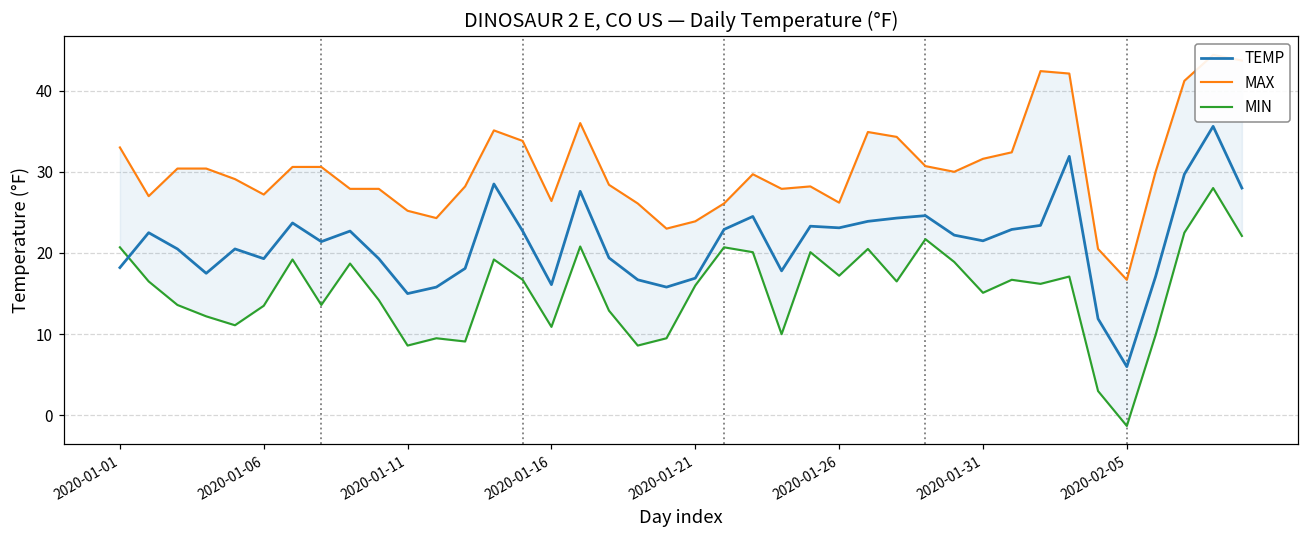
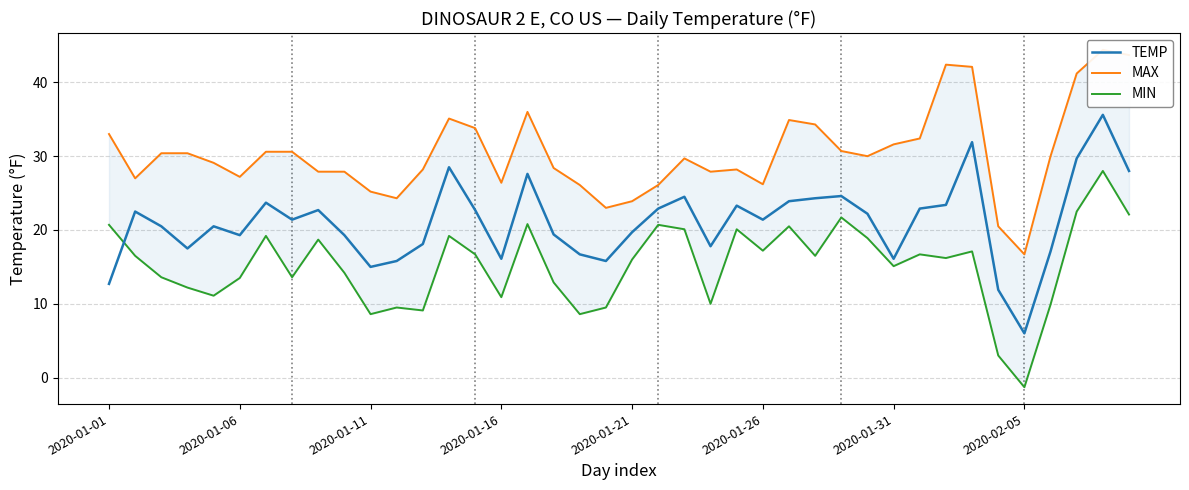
  {
    "TEMP": {
-     "2020-01-01": 18,
+     "2020-01-01": 13,
      "2020-01-06": 19,
      "2020-01-11": 15,
      "2020-01-16": 16,
-     "2020-01-21": 17,
-     "2020-01-26": 23,
-     "2020-01-31": 22,
+     "2020-01-21": 20,
+     "2020-01-26": 21,
+     "2020-01-31": 16,
      "2020-02-05": 6
    },
    "MAX": {
      "2020-01-01": 33,
      "2020-01-06": 27,
      "2020-01-11": 25,
      "2020-01-16": 26,
      "2020-01-21": 24,
      "2020-01-26": 26,
      "2020-01-31": 32,
      "2020-02-05": 17
    },
    "MIN": {
      "2020-01-01": 21,
      "2020-01-06": 14,
      "2020-01-11": 9,
      "2020-01-16": 11,
      "2020-01-21": 16,
      "2020-01-26": 17,
      "2020-01-31": 15,
      "2020-02-05": -1
    }
  }
